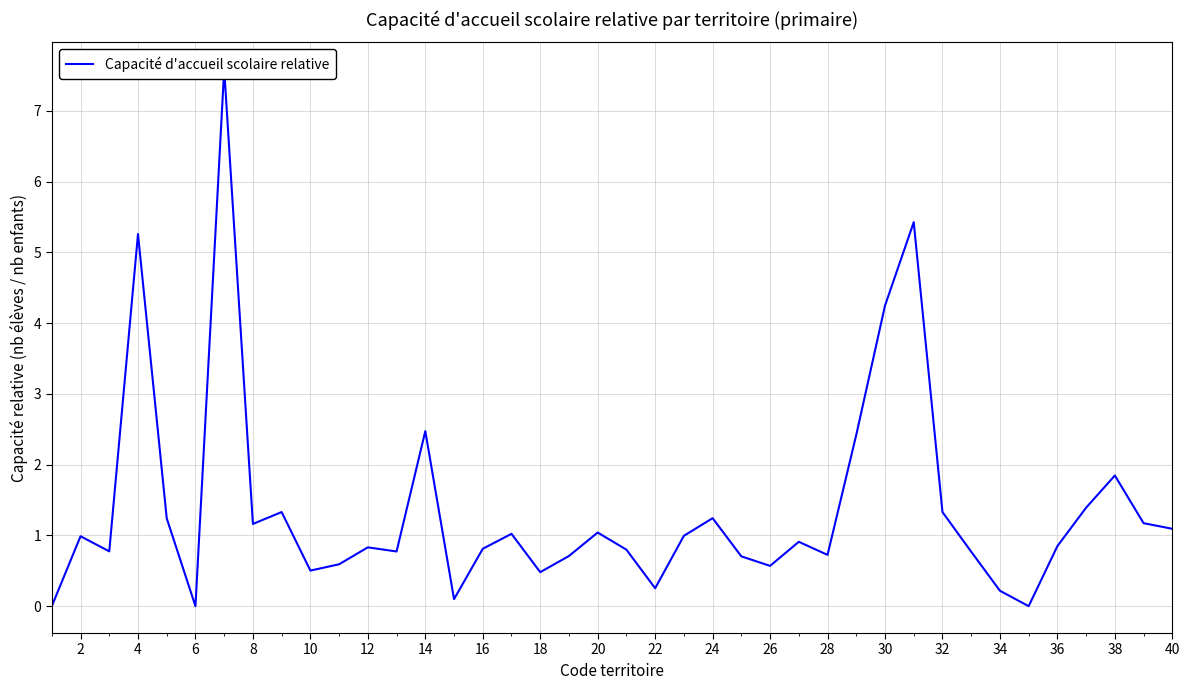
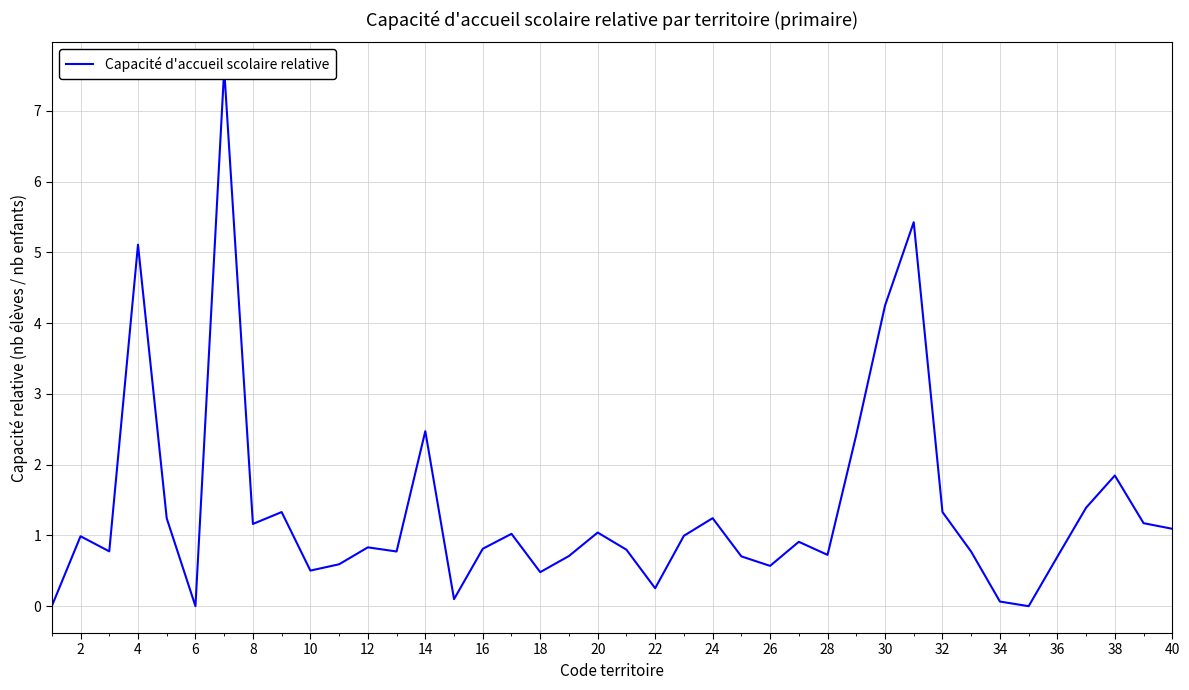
  {
    "2": 1.0,
-   "4": 5.3,
+   "4": 5.1,
    "6": 0.0,
    "8": 1.2,
    "10": 0.5,
    "12": 0.8,
    "14": 2.5,
    "16": 0.8,
    "18": 0.5,
    "20": 1.0,
    "22": 0.3,
    "24": 1.2,
    "26": 0.6,
    "28": 0.7,
    "30": 4.2,
    "32": 1.3,
-   "34": 0.2,
-   "36": 0.8,
+   "34": 0.1,
+   "36": 0.7,
    "38": 1.8,
    "40": 1.1
  }
